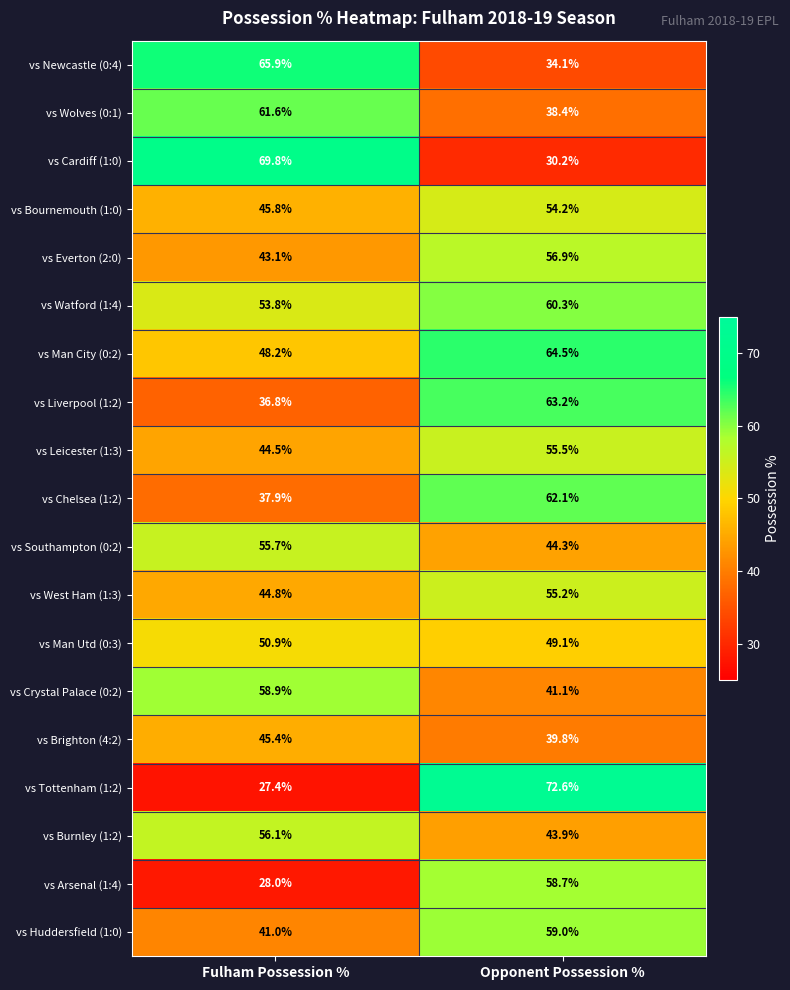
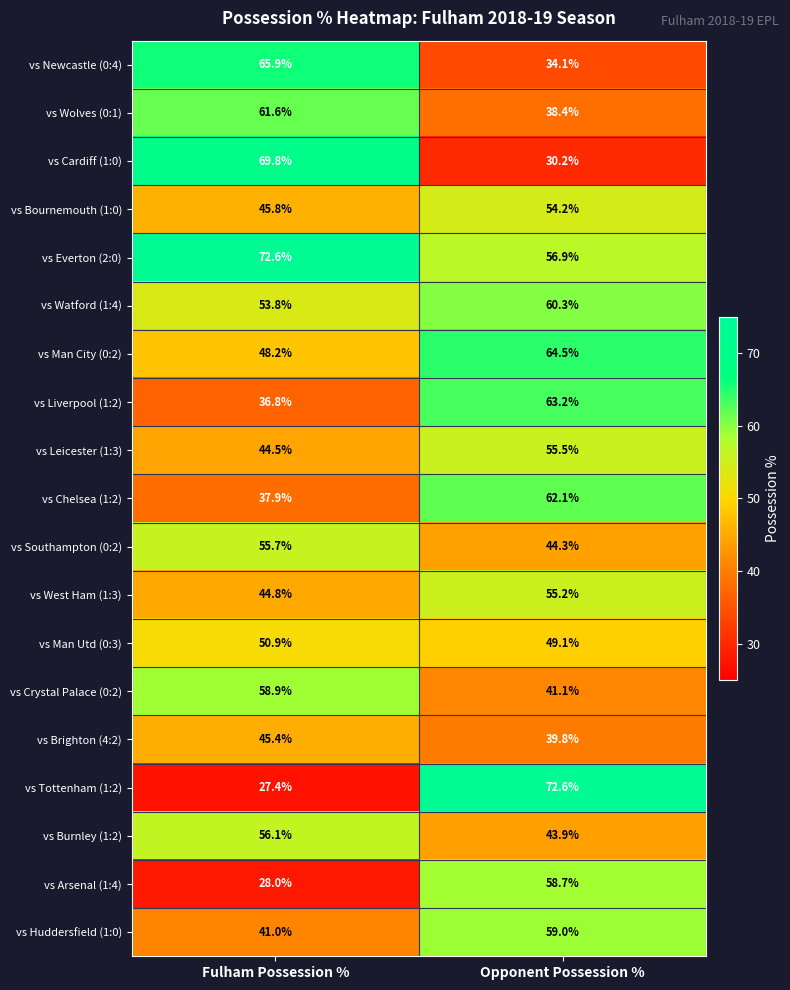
  {
    "vs Newcastle (0:4)": {
      "Fulham Possession %": "65.9%",
      "Opponent Possession %": "34.1%"
    },
    "vs Wolves (0:1)": {
      "Fulham Possession %": "61.6%",
      "Opponent Possession %": "38.4%"
    },
    "vs Cardiff (1:0)": {
      "Fulham Possession %": "69.8%",
      "Opponent Possession %": "30.2%"
    },
    "vs Bournemouth (1:0)": {
      "Fulham Possession %": "45.8%",
      "Opponent Possession %": "54.2%"
    },
    "vs Everton (2:0)": {
-     "Fulham Possession %": "43.1%",
+     "Fulham Possession %": "72.6%",
      "Opponent Possession %": "56.9%"
    },
    "vs Watford (1:4)": {
      "Fulham Possession %": "53.8%",
      "Opponent Possession %": "60.3%"
    },
    "vs Man City (0:2)": {
      "Fulham Possession %": "48.2%",
      "Opponent Possession %": "64.5%"
    },
    "vs Liverpool (1:2)": {
      "Fulham Possession %": "36.8%",
      "Opponent Possession %": "63.2%"
    },
    "vs Leicester (1:3)": {
      "Fulham Possession %": "44.5%",
      "Opponent Possession %": "55.5%"
    },
    "vs Chelsea (1:2)": {
      "Fulham Possession %": "37.9%",
      "Opponent Possession %": "62.1%"
    },
    "vs Southampton (0:2)": {
      "Fulham Possession %": "55.7%",
      "Opponent Possession %": "44.3%"
    },
    "vs West Ham (1:3)": {
      "Fulham Possession %": "44.8%",
      "Opponent Possession %": "55.2%"
    },
    "vs Man Utd (0:3)": {
      "Fulham Possession %": "50.9%",
      "Opponent Possession %": "49.1%"
    },
    "vs Crystal Palace (0:2)": {
      "Fulham Possession %": "58.9%",
      "Opponent Possession %": "41.1%"
    },
    "vs Brighton (4:2)": {
      "Fulham Possession %": "45.4%",
      "Opponent Possession %": "39.8%"
    },
    "vs Tottenham (1:2)": {
      "Fulham Possession %": "27.4%",
      "Opponent Possession %": "72.6%"
    },
    "vs Burnley (1:2)": {
      "Fulham Possession %": "56.1%",
      "Opponent Possession %": "43.9%"
    },
    "vs Arsenal (1:4)": {
      "Fulham Possession %": "28.0%",
      "Opponent Possession %": "58.7%"
    },
    "vs Huddersfield (1:0)": {
      "Fulham Possession %": "41.0%",
      "Opponent Possession %": "59.0%"
    }
  }
